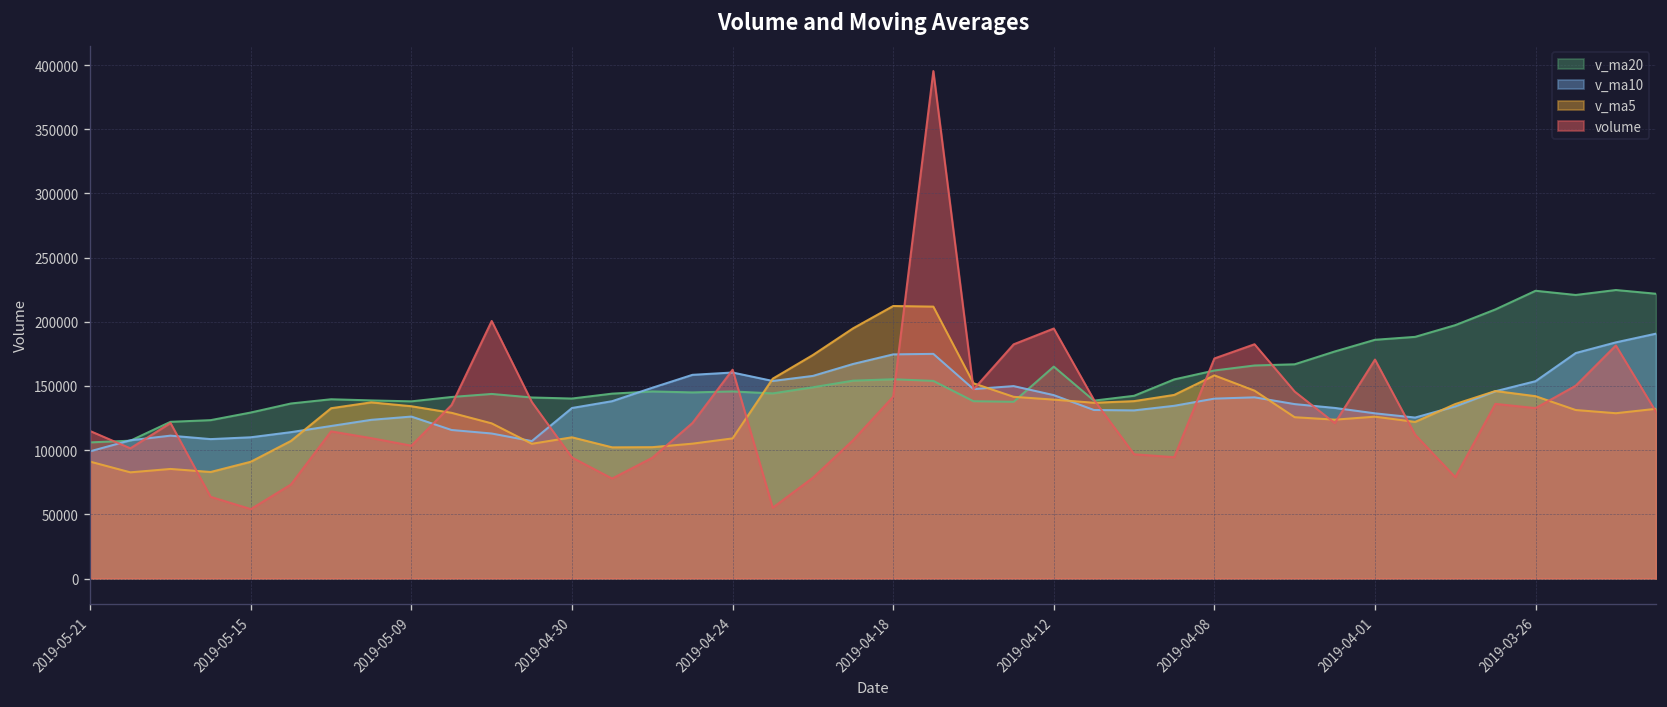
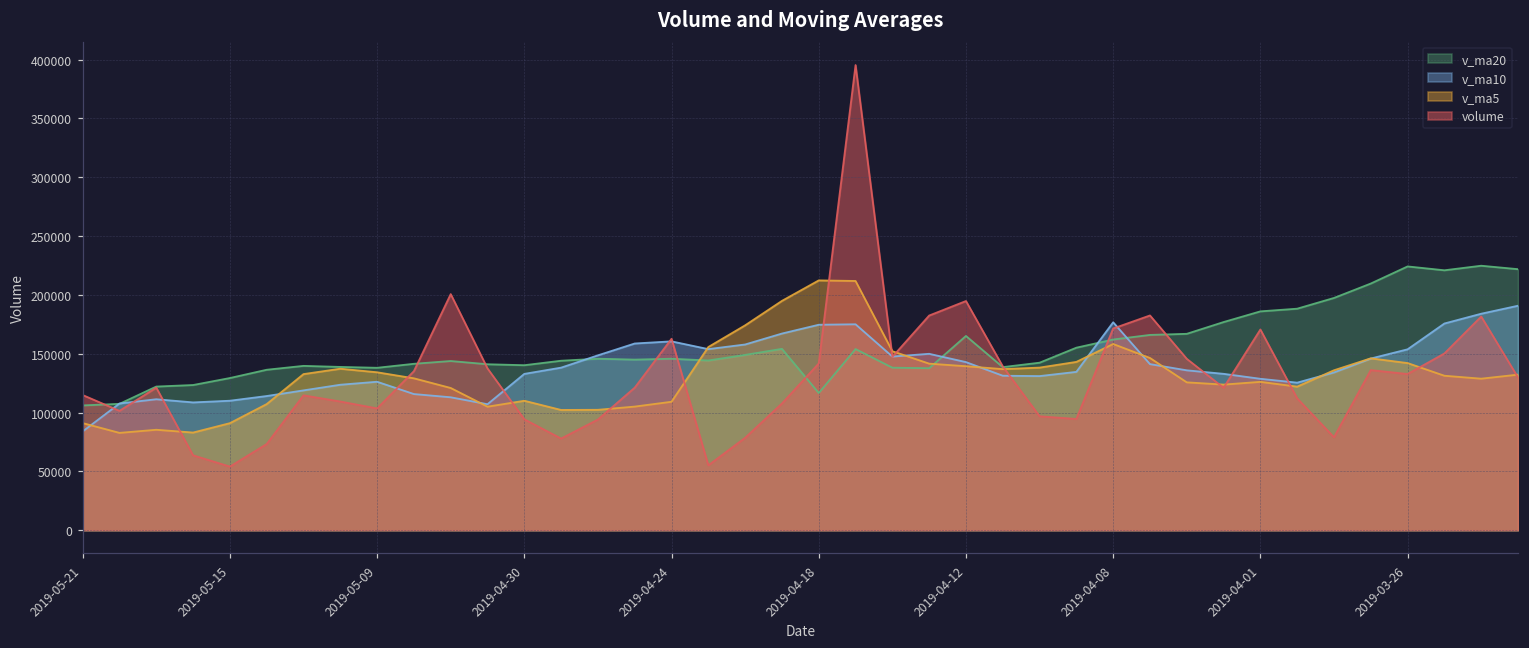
  {
    "v_ma20": {
      "2019-05-21": 106000,
      "2019-05-15": 129000,
      "2019-05-09": 138000,
      "2019-04-30": 140000,
      "2019-04-24": 146000,
-     "2019-04-18": 155000,
+     "2019-04-18": 117000,
      "2019-04-12": 165000,
      "2019-04-08": 162000,
      "2019-04-01": 186000,
      "2019-03-26": 224000
    },
    "v_ma10": {
-     "2019-05-21": 99000,
+     "2019-05-21": 84000,
      "2019-05-15": 110000,
      "2019-05-09": 126000,
      "2019-04-30": 133000,
      "2019-04-18": 175000,
      "2019-04-12": 143000,
-     "2019-04-08": 140000,
+     "2019-04-08": 177000,
      "2019-04-01": 129000,
      "2019-03-26": 154000
    }
  }
